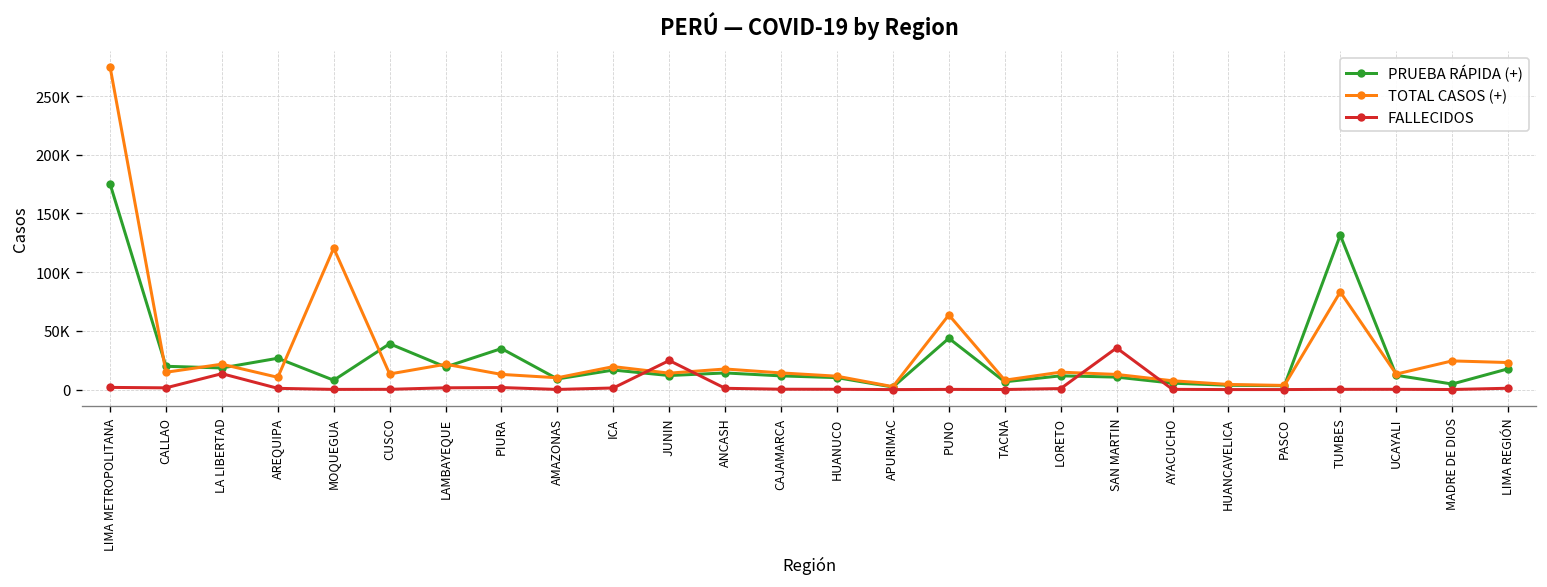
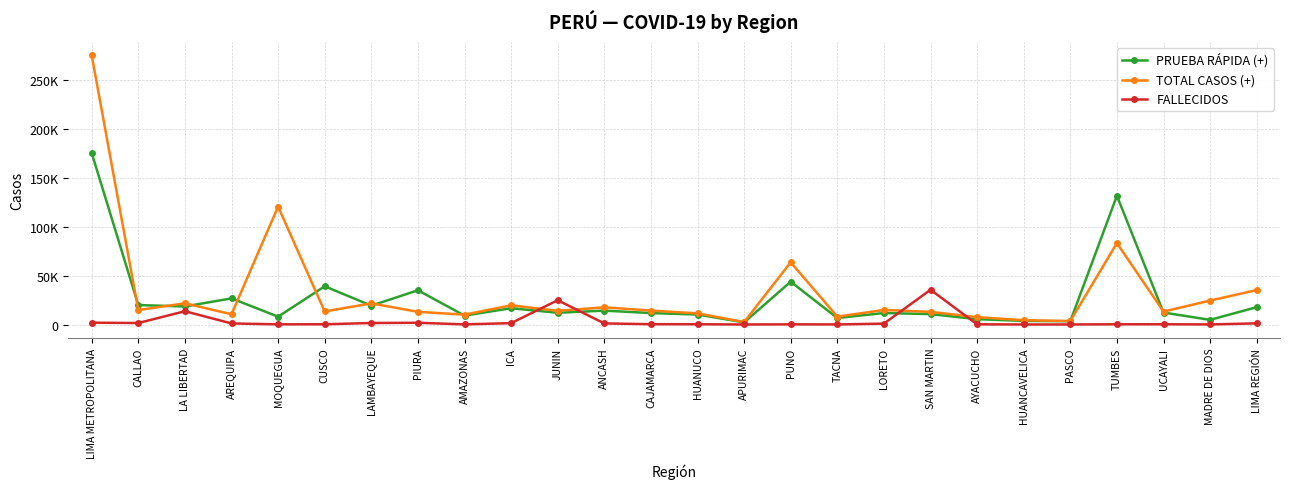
  {
    "PRUEBA RÁPIDA (+)": {
      "LIMA METROPOLITANA": 180000,
      "CALLAO": 20000,
      "LA LIBERTAD": 20000,
      "AREQUIPA": 30000,
      "MOQUEGUA": 10000,
      "CUSCO": 40000,
      "PIURA": 30000,
      "ICA": 20000,
      "ANCASH": 10000,
      "PUNO": 40000,
      "LORETO": 10000,
      "TUMBES": 130000,
      "MADRE DE DIOS": 0,
      "LIMA REGIÓN": 20000
    },
    "TOTAL CASOS (+)": {
      "LIMA METROPOLITANA": 270000,
      "CALLAO": 10000,
      "LA LIBERTAD": 20000,
      "AREQUIPA": 10000,
      "MOQUEGUA": 120000,
      "CUSCO": 10000,
      "PIURA": 10000,
      "ICA": 20000,
      "ANCASH": 20000,
      "PUNO": 60000,
      "LORETO": 10000,
      "TUMBES": 80000,
      "MADRE DE DIOS": 20000,
-     "LIMA REGIÓN": 20000
+     "LIMA REGIÓN": 40000
    },
    "FALLECIDOS": {
      "LIMA METROPOLITANA": 0,
      "CALLAO": 0,
      "LA LIBERTAD": 10000,
      "AREQUIPA": 0,
      "MOQUEGUA": 0,
      "CUSCO": 0,
      "LAMBAYEQUE": 0,
      "PIURA": 0,
      "AMAZONAS": 0,
      "ICA": 0,
      "JUNIN": 20000,
      "ANCASH": 0,
      "CAJAMARCA": 0,
      "HUANUCO": 0,
      "PUNO": 0,
      "TACNA": 0,
      "LORETO": 0,
      "SAN MARTIN": 40000,
      "AYACUCHO": 0,
      "HUANCAVELICA": 0,
      "PASCO": 0,
      "TUMBES": 0,
      "UCAYALI": 0,
      "MADRE DE DIOS": 0,
      "LIMA REGIÓN": 0
    }
  }
